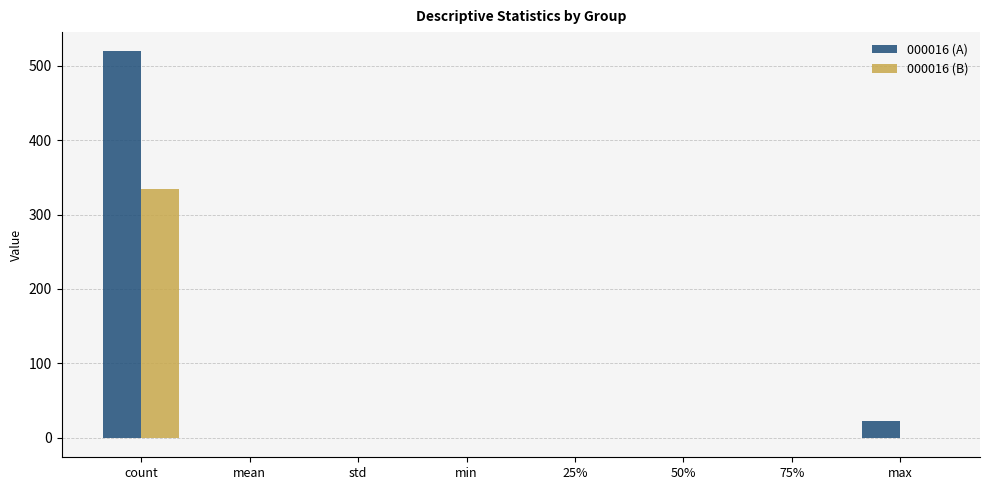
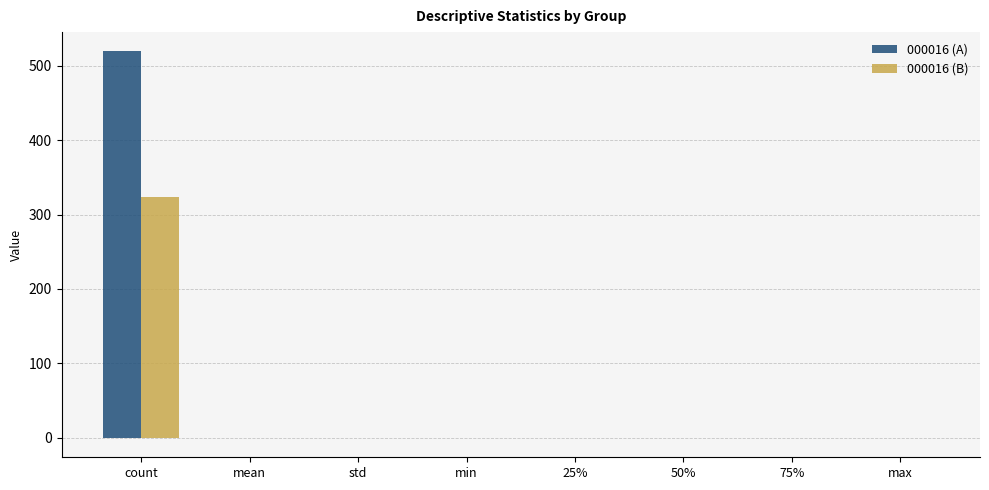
  {
    "000016 (A)": {
      "count": 520,
-     "max": 20
+     "max": 0
    },
    "000016 (B)": {
-     "count": 330
+     "count": 320
    }
  }
